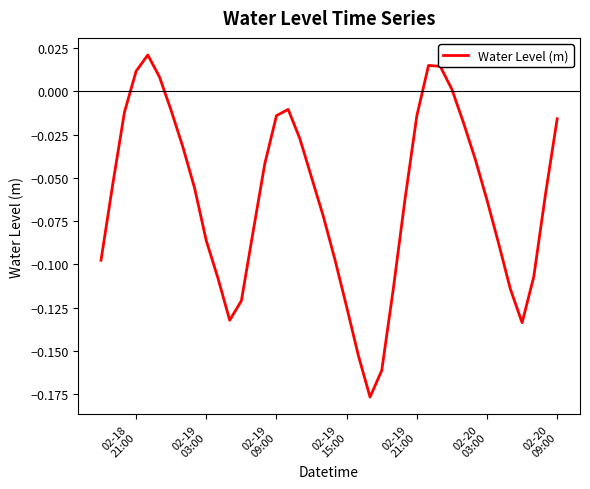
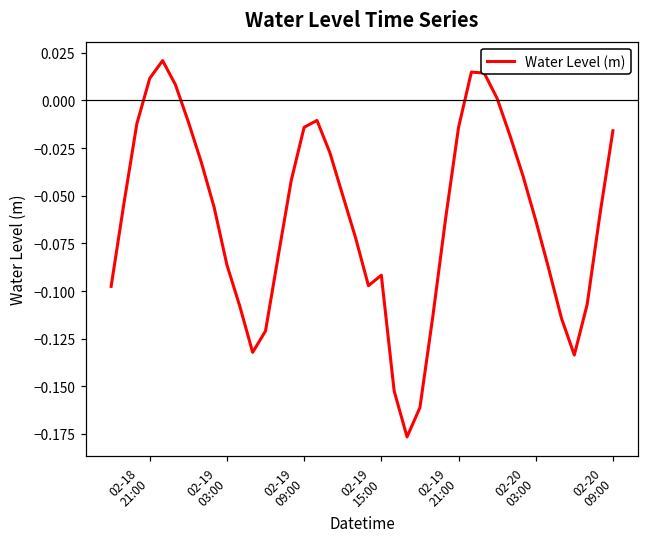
  {
    "02-18 21:00": 0.012,
    "02-19 03:00": -0.086,
    "02-19 09:00": -0.014,
-   "02-19 15:00": -0.124,
+   "02-19 15:00": -0.092,
    "02-19 21:00": -0.014,
    "02-20 03:00": -0.063,
    "02-20 09:00": -0.016
  }
